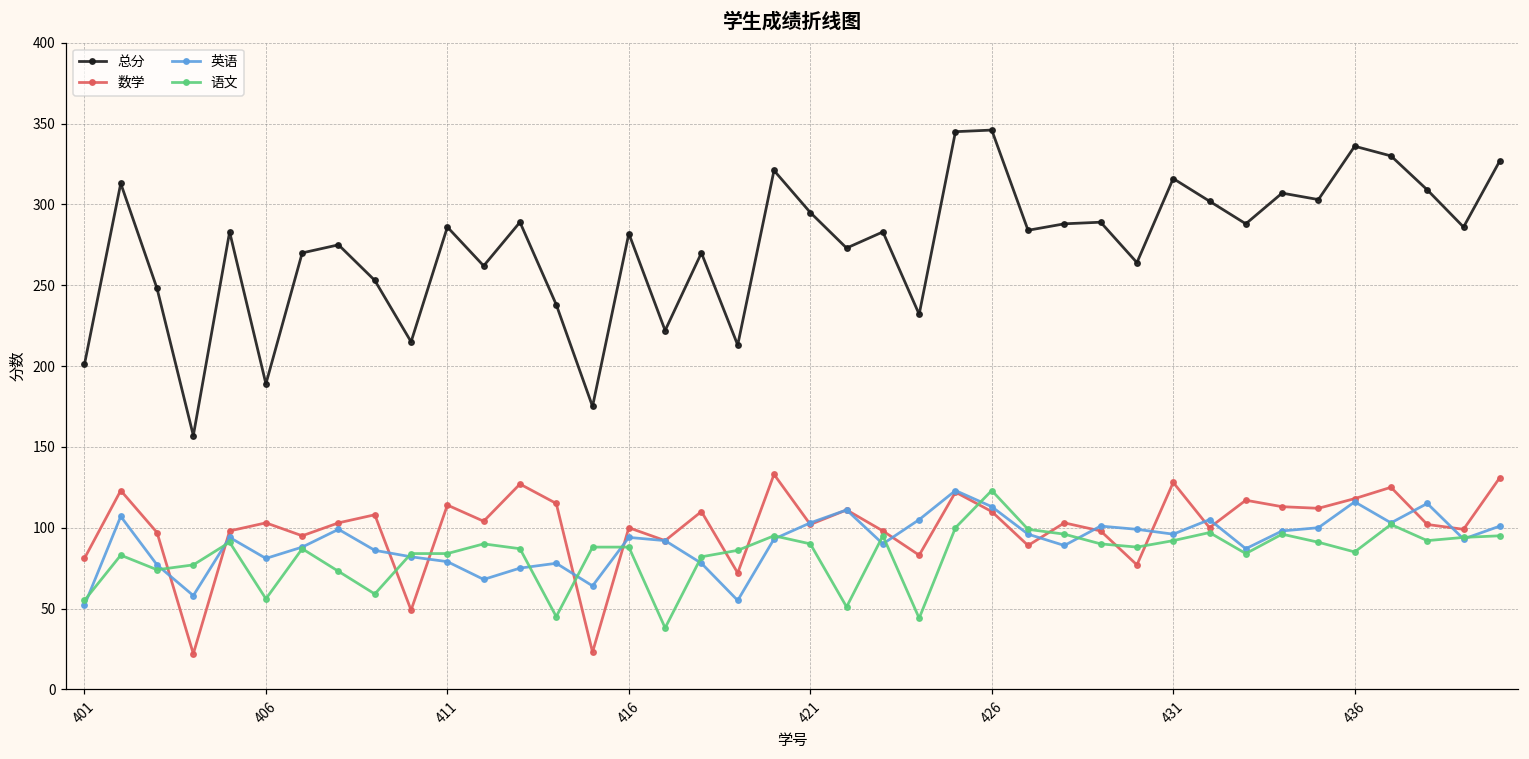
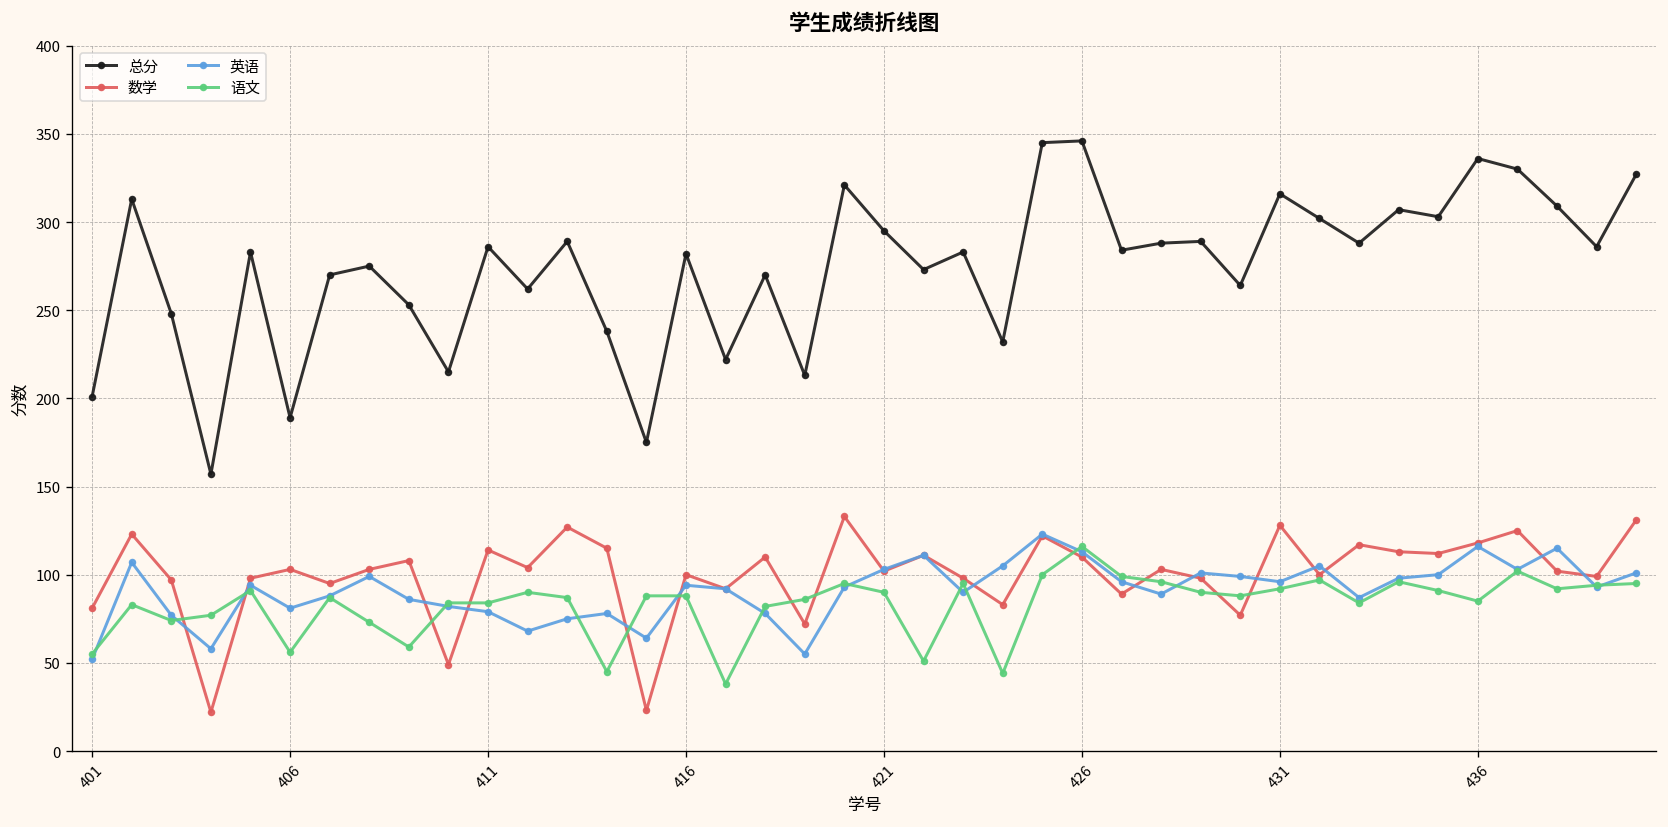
  {
    "总分": {
      "401": 201,
      "406": 189,
      "411": 286,
      "416": 282,
      "421": 295,
      "426": 346,
      "431": 316,
      "436": 336
    },
    "数学": {
      "401": 81,
      "406": 103,
      "411": 114,
      "416": 100,
      "426": 110,
      "431": 128,
      "436": 118
    },
    "英语": {
      "401": 52,
      "406": 81,
      "411": 79,
      "416": 94,
      "426": 113,
      "431": 96,
      "436": 116
    },
    "语文": {
      "401": 55,
      "406": 56,
      "411": 84,
      "416": 88,
      "421": 90,
-     "426": 123,
+     "426": 116,
      "431": 92,
      "436": 85
    }
  }
